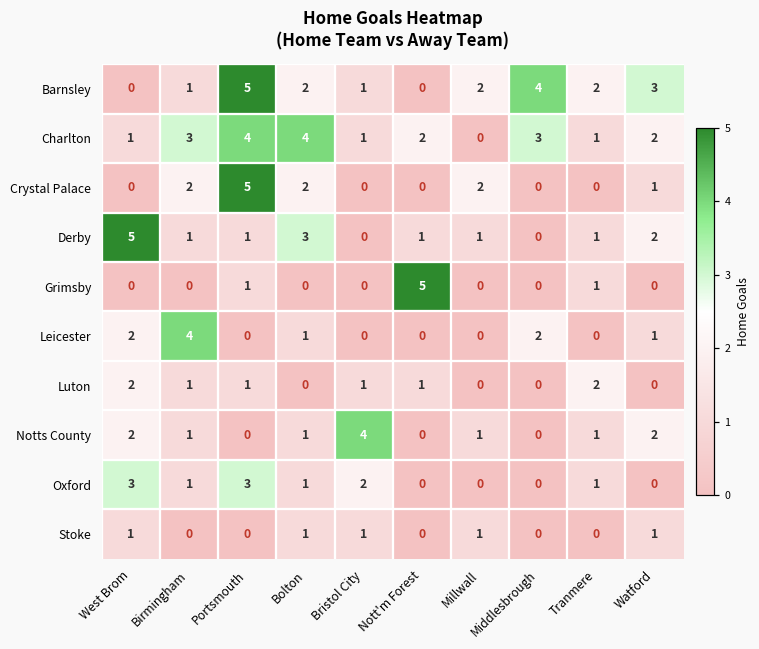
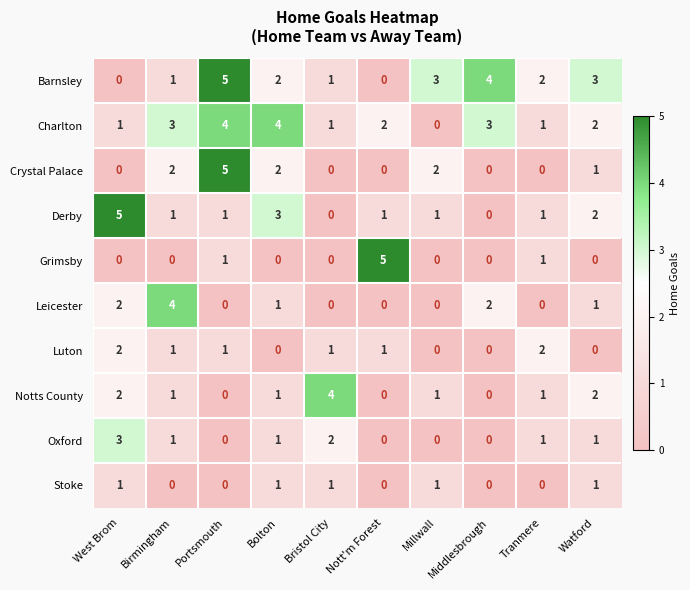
  {
    "Barnsley": {
      "West Brom": 0,
      "Birmingham": 1,
      "Portsmouth": 5,
      "Bolton": 2,
      "Bristol City": 1,
      "Nott'm Forest": 0,
-     "Millwall": 2,
+     "Millwall": 3,
      "Middlesbrough": 4,
      "Tranmere": 2,
      "Watford": 3
    },
    "Charlton": {
      "West Brom": 1,
      "Birmingham": 3,
      "Portsmouth": 4,
      "Bolton": 4,
      "Bristol City": 1,
      "Nott'm Forest": 2,
      "Millwall": 0,
      "Middlesbrough": 3,
      "Tranmere": 1,
      "Watford": 2
    },
    "Crystal Palace": {
      "West Brom": 0,
      "Birmingham": 2,
      "Portsmouth": 5,
      "Bolton": 2,
      "Bristol City": 0,
      "Nott'm Forest": 0,
      "Millwall": 2,
      "Middlesbrough": 0,
      "Tranmere": 0,
      "Watford": 1
    },
    "Derby": {
      "West Brom": 5,
      "Birmingham": 1,
      "Portsmouth": 1,
      "Bolton": 3,
      "Bristol City": 0,
      "Nott'm Forest": 1,
      "Millwall": 1,
      "Middlesbrough": 0,
      "Tranmere": 1,
      "Watford": 2
    },
    "Grimsby": {
      "West Brom": 0,
      "Birmingham": 0,
      "Portsmouth": 1,
      "Bolton": 0,
      "Bristol City": 0,
      "Nott'm Forest": 5,
      "Millwall": 0,
      "Middlesbrough": 0,
      "Tranmere": 1,
      "Watford": 0
    },
    "Leicester": {
      "West Brom": 2,
      "Birmingham": 4,
      "Portsmouth": 0,
      "Bolton": 1,
      "Bristol City": 0,
      "Nott'm Forest": 0,
      "Millwall": 0,
      "Middlesbrough": 2,
      "Tranmere": 0,
      "Watford": 1
    },
    "Luton": {
      "West Brom": 2,
      "Birmingham": 1,
      "Portsmouth": 1,
      "Bolton": 0,
      "Bristol City": 1,
      "Nott'm Forest": 1,
      "Millwall": 0,
      "Middlesbrough": 0,
      "Tranmere": 2,
      "Watford": 0
    },
    "Notts County": {
      "West Brom": 2,
      "Birmingham": 1,
      "Portsmouth": 0,
      "Bolton": 1,
      "Bristol City": 4,
      "Nott'm Forest": 0,
      "Millwall": 1,
      "Middlesbrough": 0,
      "Tranmere": 1,
      "Watford": 2
    },
    "Oxford": {
      "West Brom": 3,
      "Birmingham": 1,
-     "Portsmouth": 3,
+     "Portsmouth": 0,
      "Bolton": 1,
      "Bristol City": 2,
      "Nott'm Forest": 0,
      "Millwall": 0,
      "Middlesbrough": 0,
      "Tranmere": 1,
-     "Watford": 0
+     "Watford": 1
    },
    "Stoke": {
      "West Brom": 1,
      "Birmingham": 0,
      "Portsmouth": 0,
      "Bolton": 1,
      "Bristol City": 1,
      "Nott'm Forest": 0,
      "Millwall": 1,
      "Middlesbrough": 0,
      "Tranmere": 0,
      "Watford": 1
    }
  }
